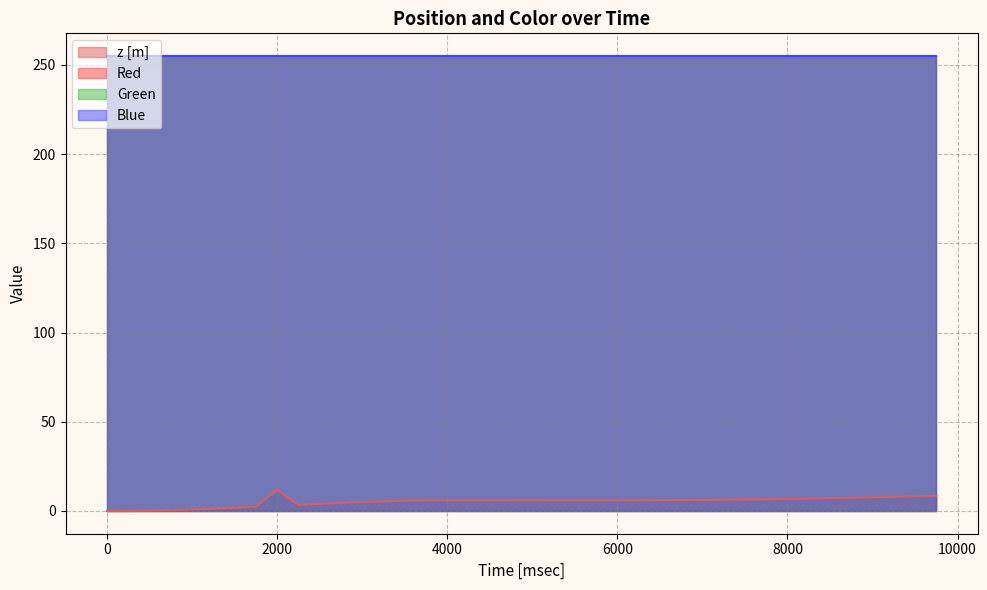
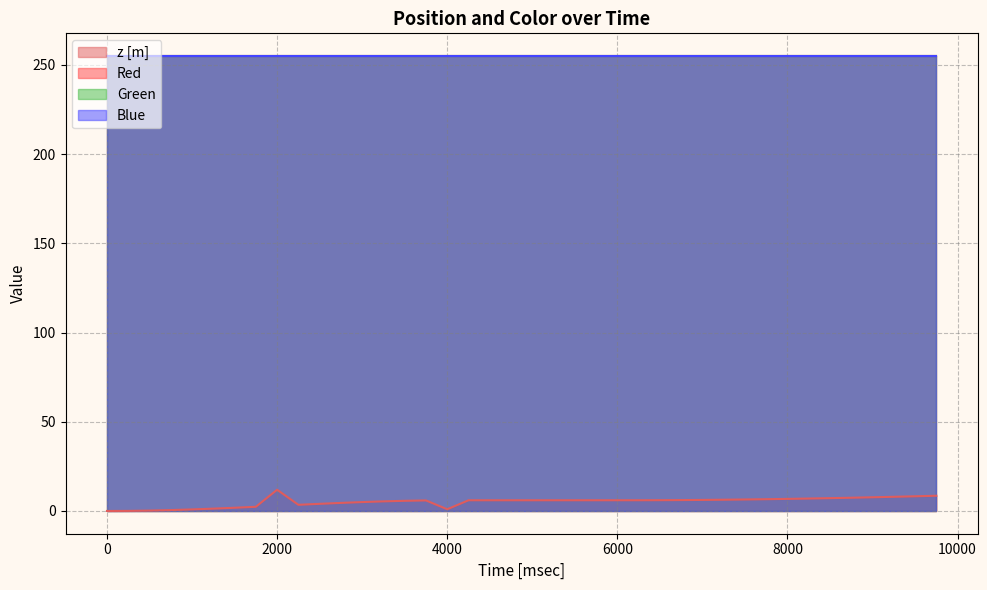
  {
    "z [m]": {
      "0": 0,
      "2000": 12,
-     "4000": 6,
+     "4000": 1,
      "8000": 7
    },
    "Blue": {
      "2000": 255,
      "4000": 255,
      "8000": 255
    }
  }
